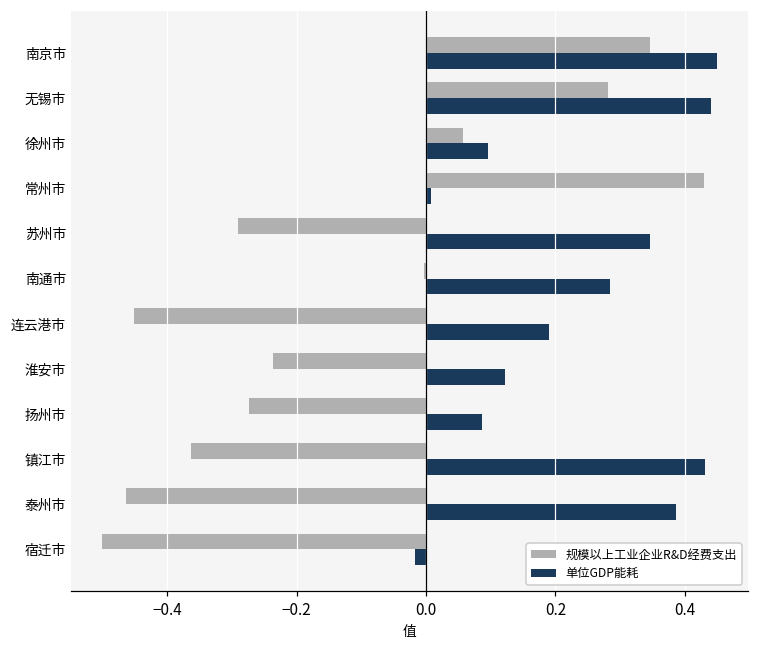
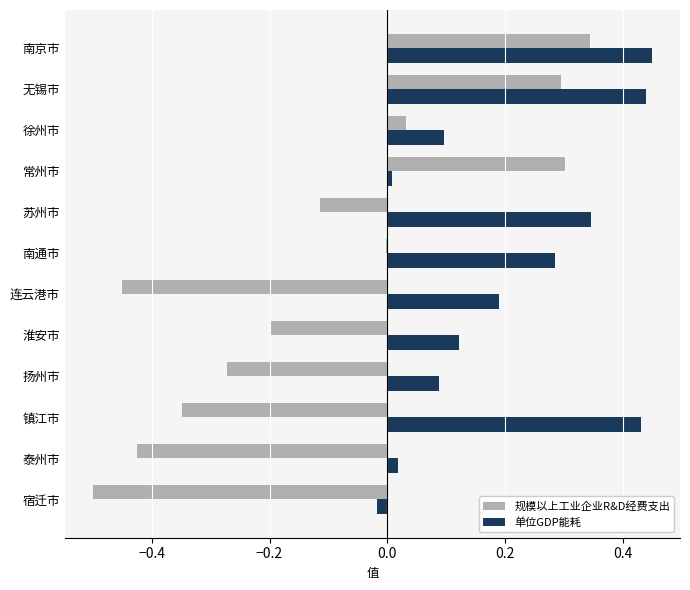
  {
    "规模以上工业企业R&D经费支出": {
      "南京市": 0.35,
-     "无锡市": 0.28,
-     "徐州市": 0.06,
-     "常州市": 0.43,
-     "苏州市": -0.29,
+     "无锡市": 0.30,
+     "徐州市": 0.03,
+     "常州市": 0.30,
+     "苏州市": -0.11,
      "连云港市": -0.45,
-     "淮安市": -0.24,
+     "淮安市": -0.20,
      "扬州市": -0.27,
-     "镇江市": -0.36,
-     "泰州市": -0.46,
+     "镇江市": -0.35,
+     "泰州市": -0.42,
      "宿迁市": -0.50
    },
    "单位GDP能耗": {
      "南京市": 0.45,
      "无锡市": 0.44,
      "徐州市": 0.10,
      "常州市": 0.01,
      "苏州市": 0.35,
      "南通市": 0.28,
      "连云港市": 0.19,
      "淮安市": 0.12,
      "扬州市": 0.09,
      "镇江市": 0.43,
-     "泰州市": 0.39,
+     "泰州市": 0.02,
      "宿迁市": -0.02
    }
  }
